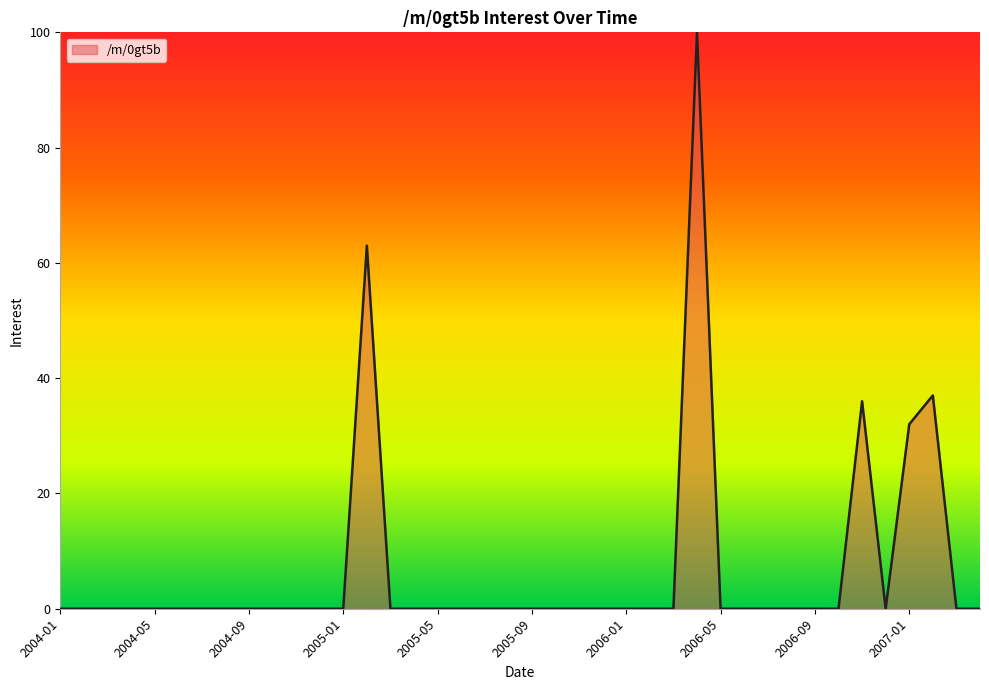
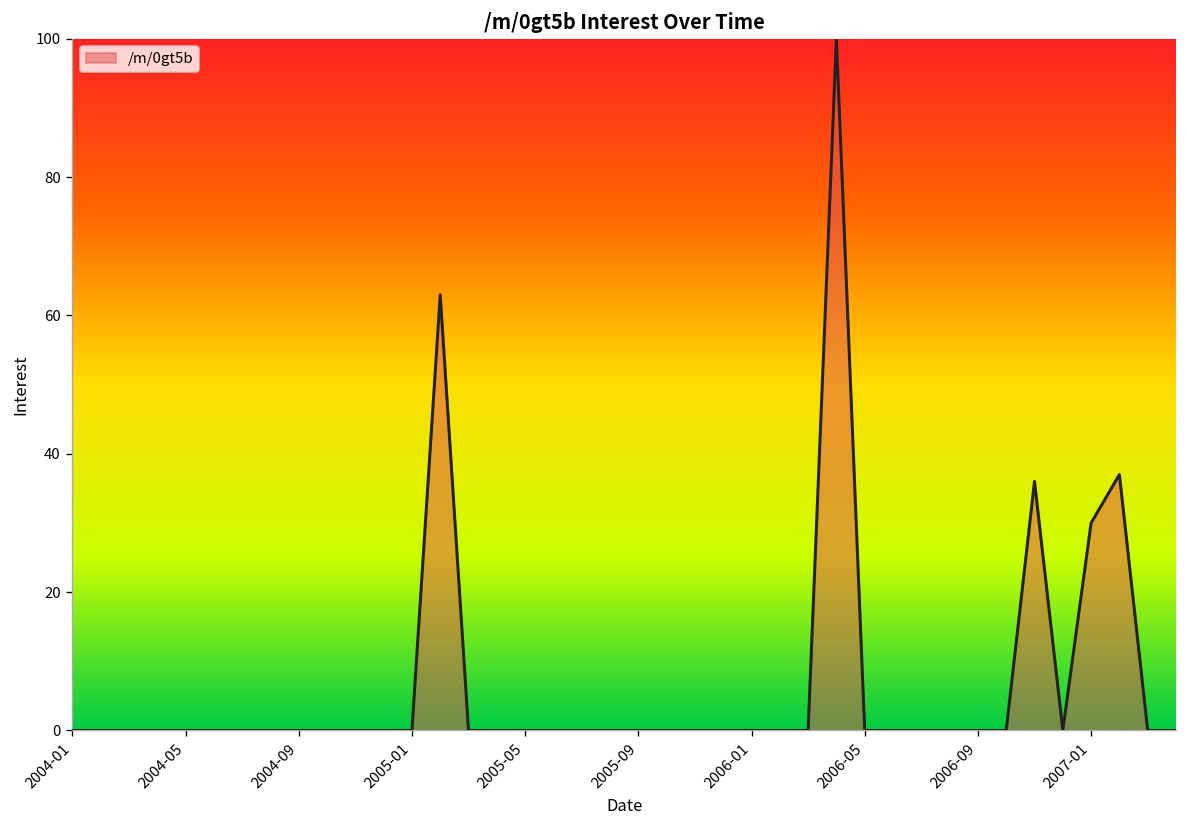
  {
    "2004-01": 0,
    "2004-05": 0,
    "2004-09": 0,
    "2005-01": 0,
    "2005-05": 0,
    "2005-09": 0,
    "2006-01": 0,
    "2006-05": 0,
    "2006-09": 0,
-   "2007-01": 32
+   "2007-01": 30
  }
